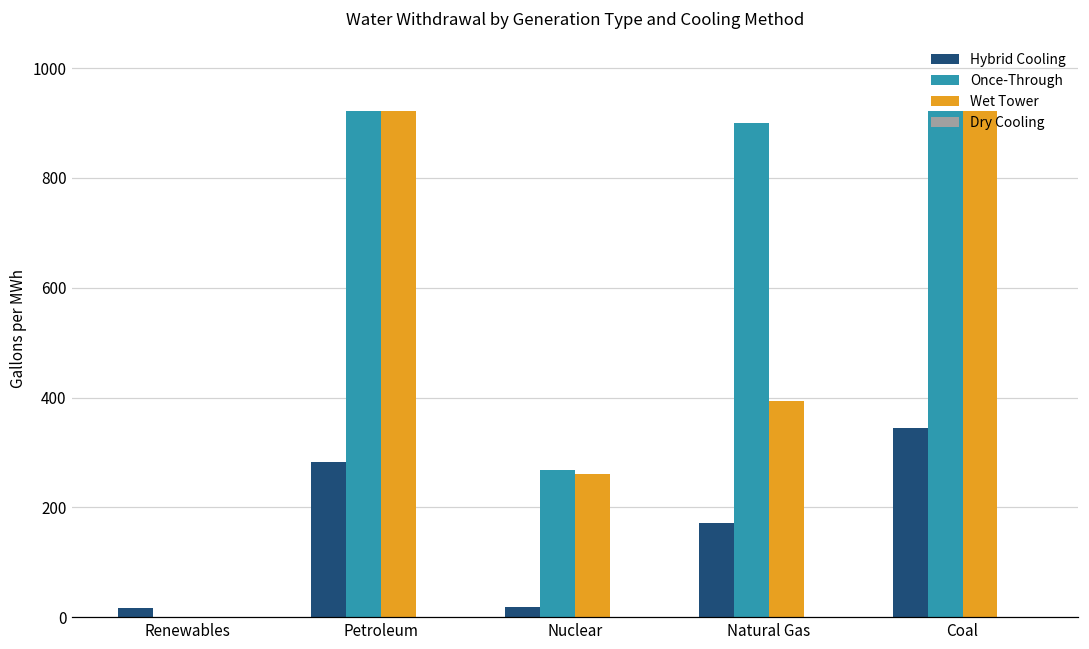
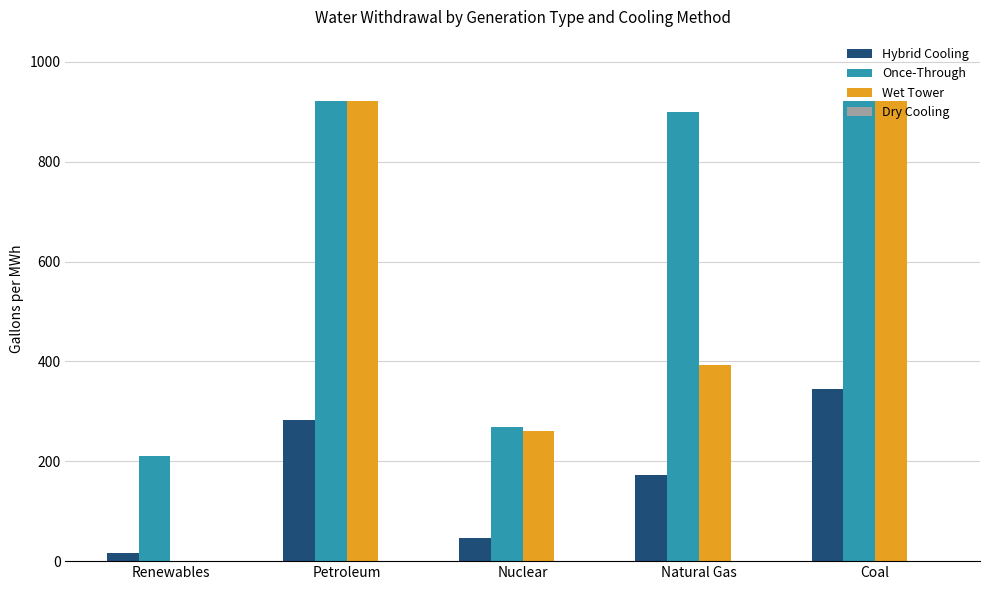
  {
    "Hybrid Cooling": {
      "Renewables": 20,
      "Petroleum": 280,
-     "Nuclear": 20,
+     "Nuclear": 50,
      "Natural Gas": 170,
      "Coal": 350
    },
    "Once-Through": {
-     "Renewables": 0,
+     "Renewables": 210,
      "Petroleum": 920,
      "Nuclear": 270,
      "Natural Gas": 900,
      "Coal": 920
    },
    "Wet Tower": {
      "Renewables": 0,
      "Petroleum": 920,
      "Nuclear": 260,
      "Natural Gas": 390,
      "Coal": 920
    },
    "Dry Cooling": {
      "Renewables": 0,
      "Petroleum": 0,
      "Nuclear": 0,
      "Natural Gas": 0,
      "Coal": 0
    }
  }
